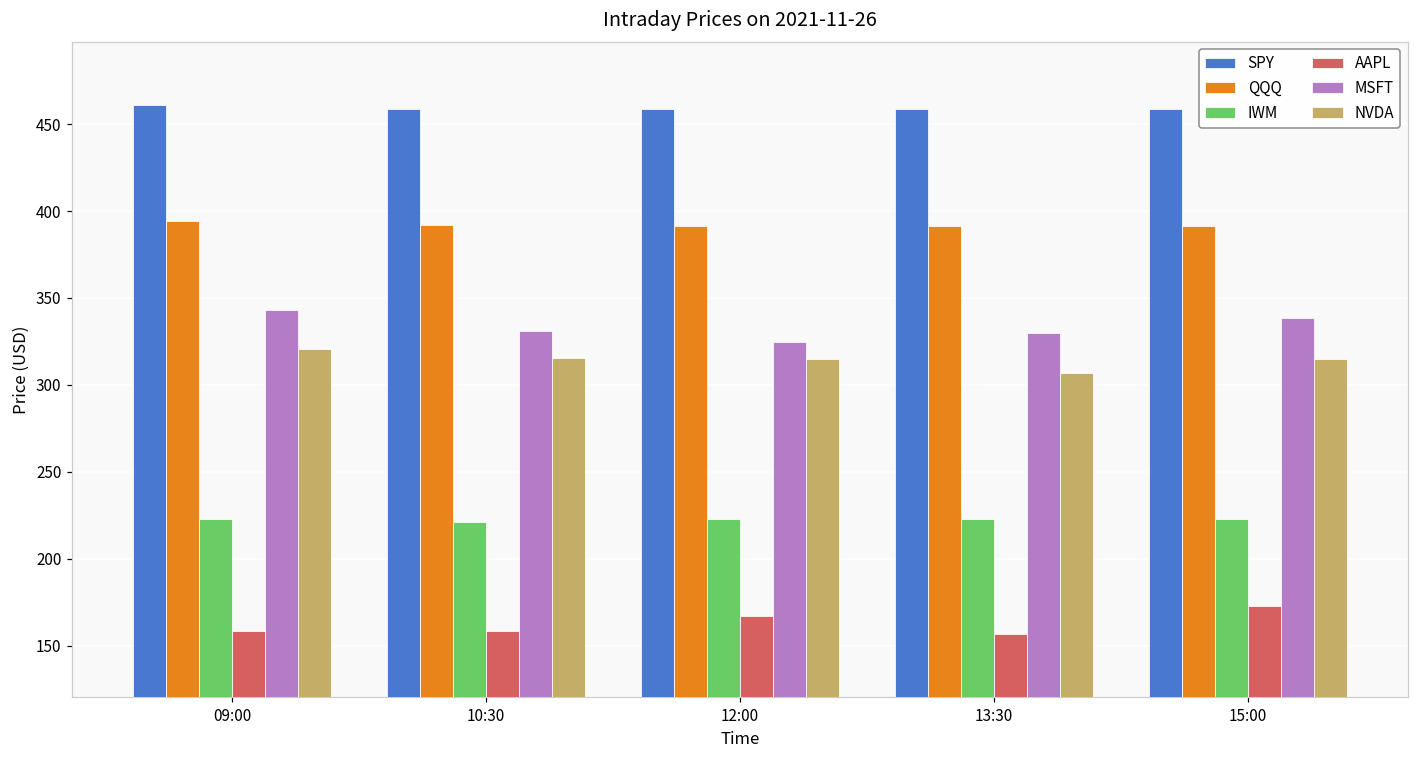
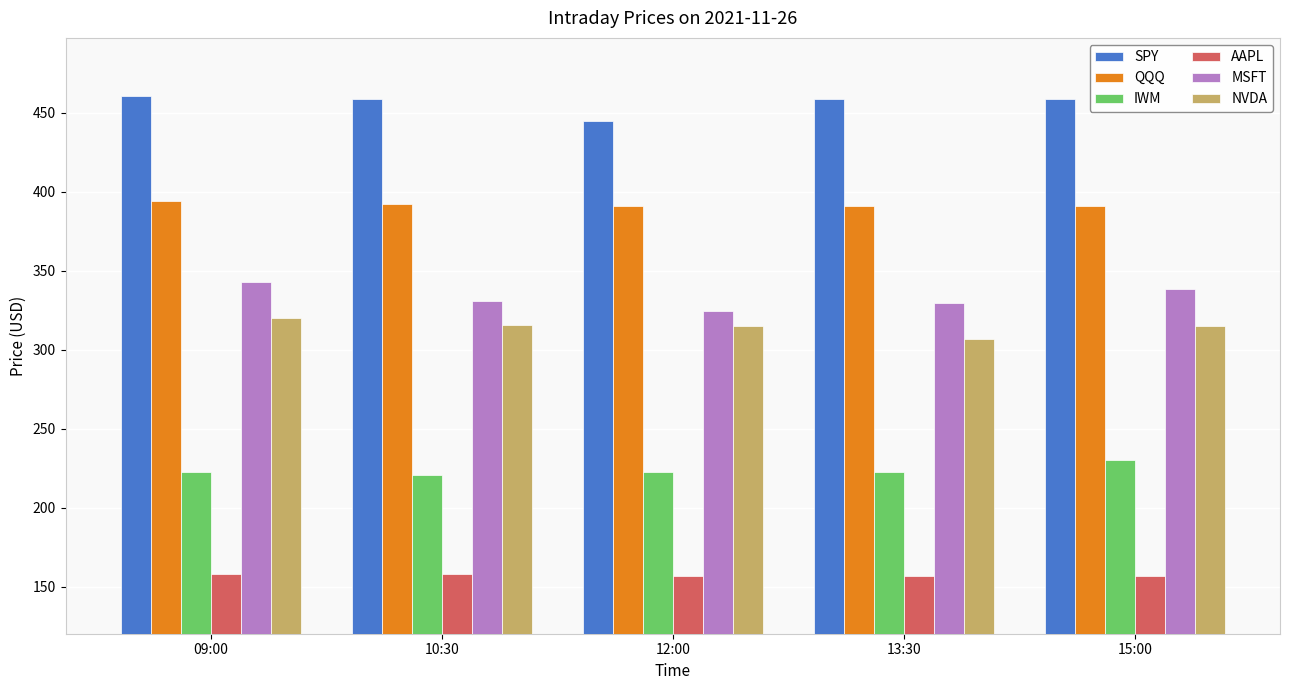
  {
    "SPY": {
      "09:00": 461,
      "10:30": 459,
-     "12:00": 459,
+     "12:00": 445,
      "13:30": 459,
      "15:00": 459
    },
    "QQQ": {
      "09:00": 394,
      "10:30": 392,
      "12:00": 391,
      "13:30": 391,
      "15:00": 391
    },
    "IWM": {
      "09:00": 223,
      "10:30": 221,
      "12:00": 223,
      "13:30": 223,
-     "15:00": 223
+     "15:00": 230
    },
    "AAPL": {
      "09:00": 158,
      "10:30": 158,
-     "12:00": 167,
+     "12:00": 157,
      "13:30": 157,
-     "15:00": 173
+     "15:00": 157
    },
    "MSFT": {
      "09:00": 343,
      "10:30": 331,
      "12:00": 324,
      "13:30": 330,
      "15:00": 339
    },
    "NVDA": {
      "09:00": 320,
      "10:30": 316,
      "12:00": 315,
      "13:30": 307,
      "15:00": 315
    }
  }
